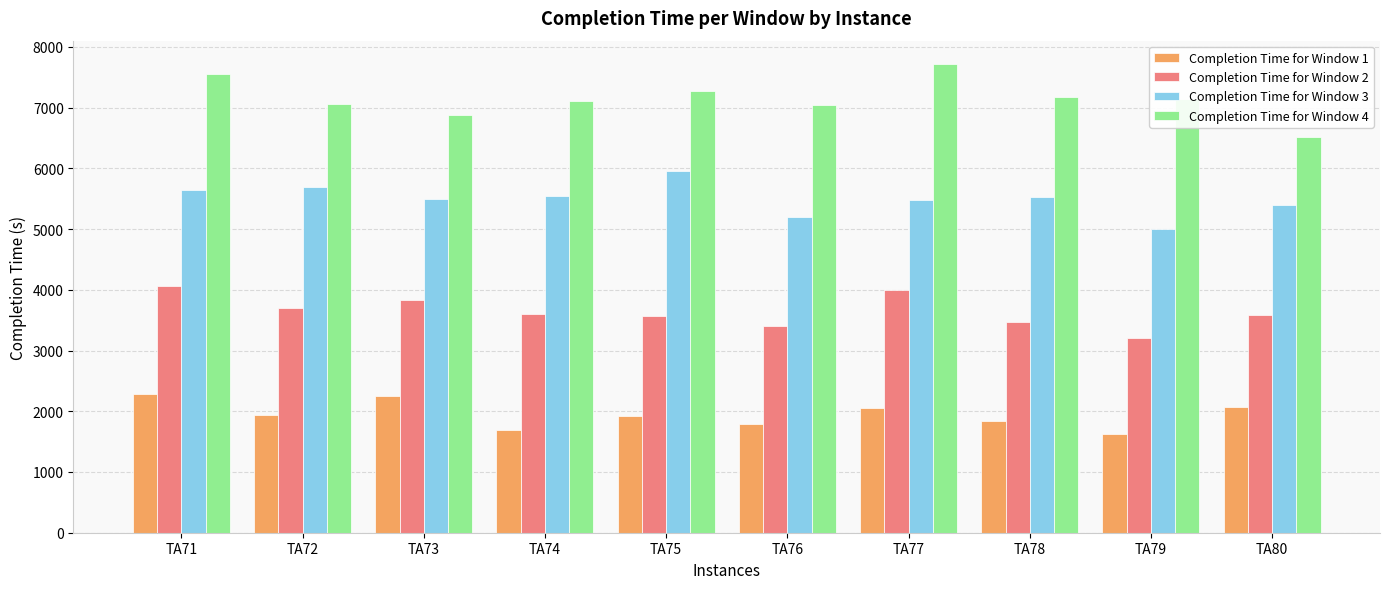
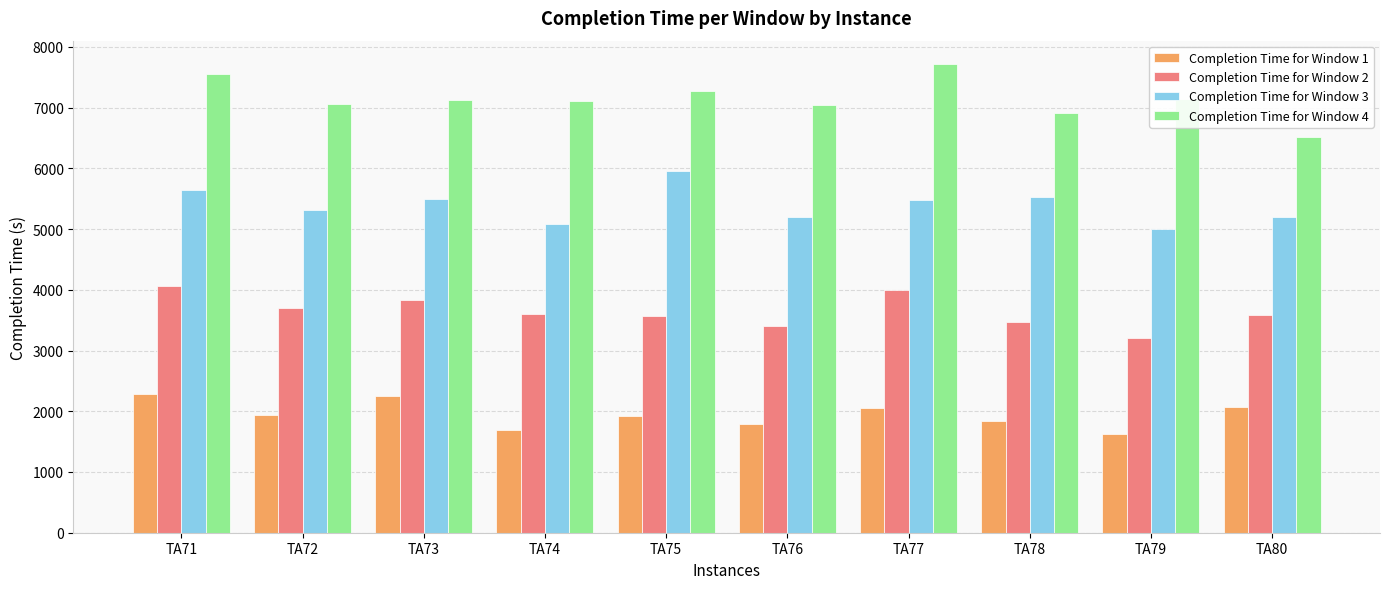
  {
    "Completion Time for Window 3": {
      "TA71": 5600,
-     "TA72": 5700,
+     "TA72": 5300,
      "TA73": 5500,
-     "TA74": 5500,
+     "TA74": 5100,
      "TA75": 5900,
      "TA76": 5200,
      "TA77": 5500,
      "TA78": 5500,
      "TA79": 5000,
-     "TA80": 5400
+     "TA80": 5200
    },
    "Completion Time for Window 4": {
      "TA71": 7600,
      "TA72": 7100,
-     "TA73": 6900,
+     "TA73": 7100,
      "TA74": 7100,
      "TA75": 7300,
      "TA76": 7000,
      "TA77": 7700,
-     "TA78": 7200,
+     "TA78": 6900,
      "TA80": 6500
    }
  }
